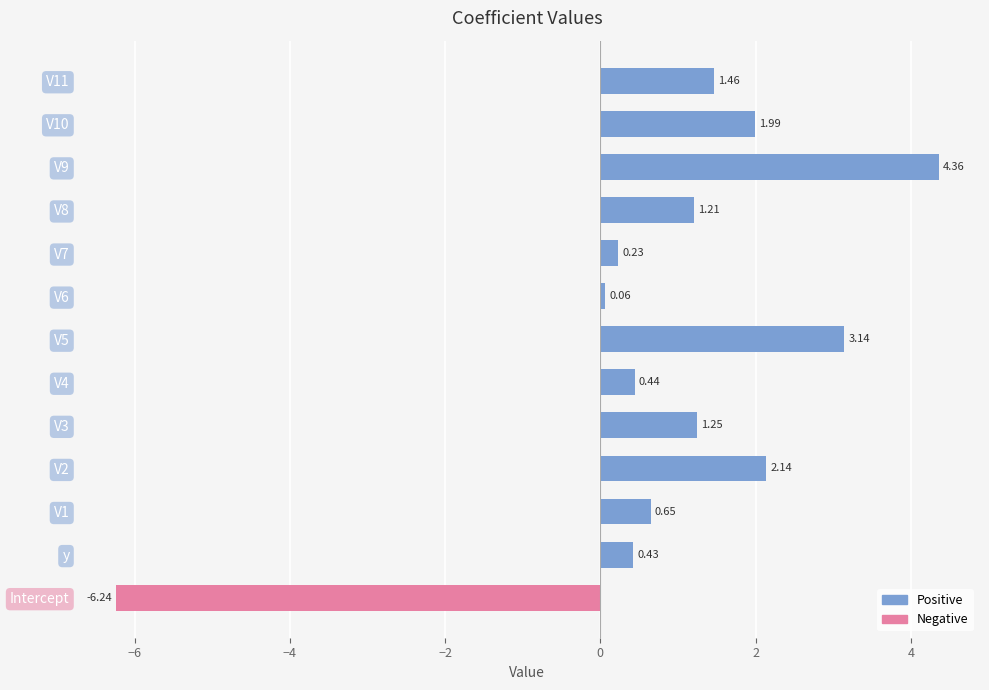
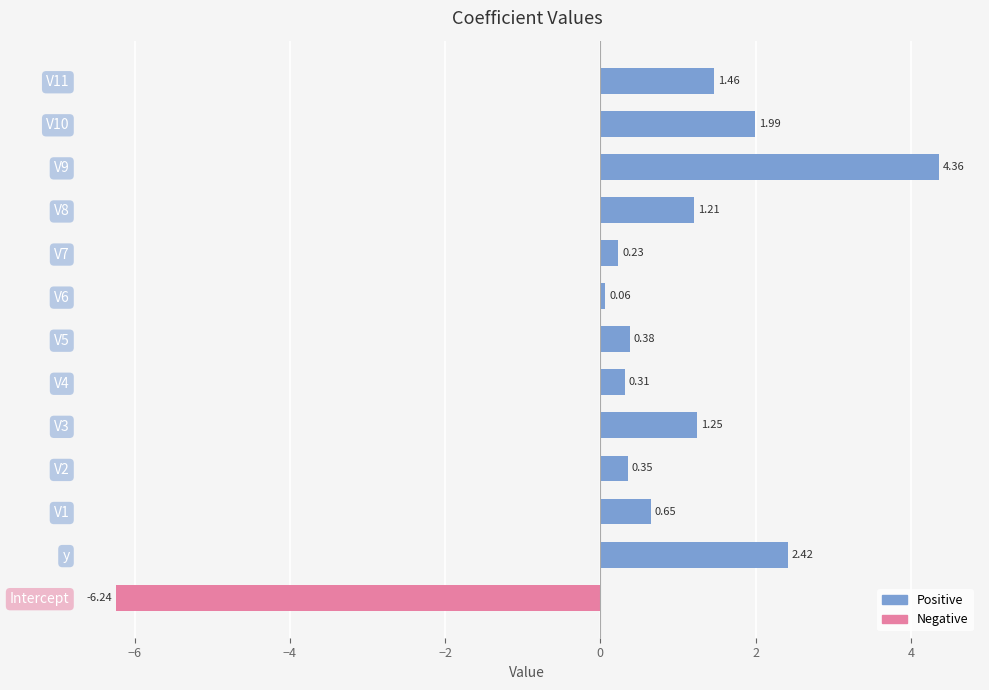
  {
    "V11": 1.46,
    "V10": 1.99,
    "V9": 4.36,
    "V8": 1.21,
    "V7": 0.23,
    "V6": 0.06,
-   "V5": 3.14,
-   "V4": 0.44,
+   "V5": 0.38,
+   "V4": 0.31,
    "V3": 1.25,
-   "V2": 2.14,
+   "V2": 0.35,
    "V1": 0.65,
-   "y": 0.43,
+   "y": 2.42,
    "Intercept": -6.24
  }
